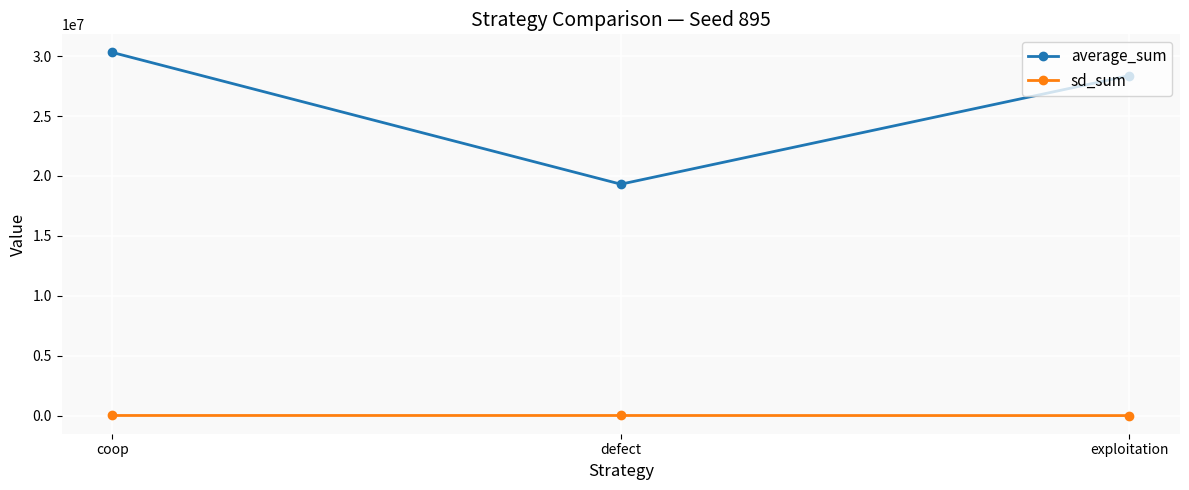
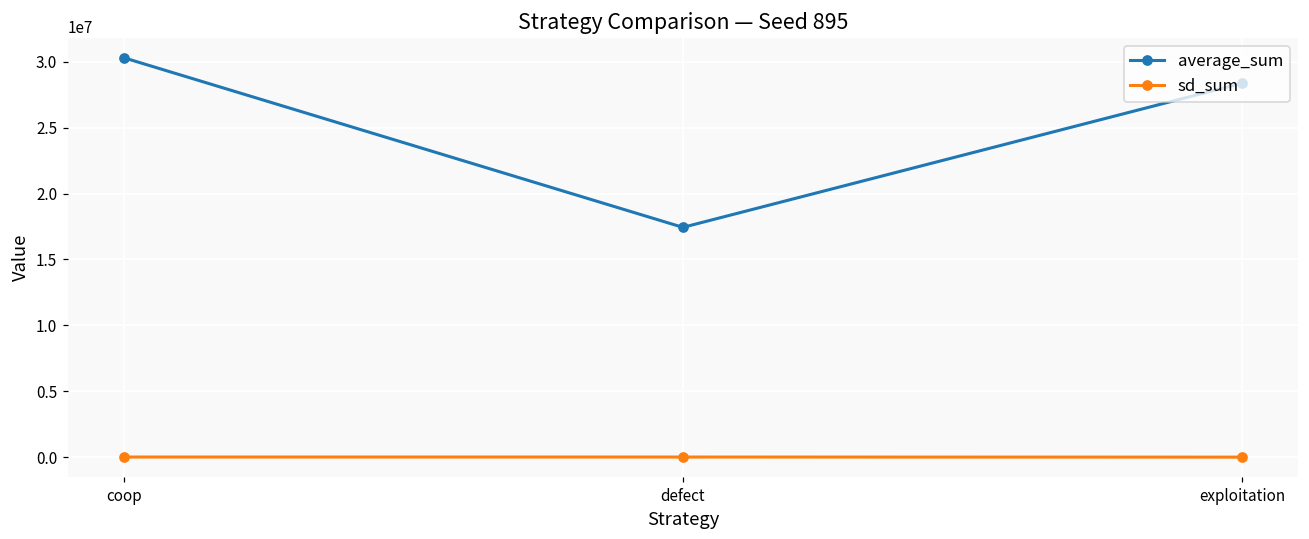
  {
    "average_sum": {
      "coop": 30300000,
-     "defect": 19300000
+     "defect": 17400000
    },
    "sd_sum": {
      "coop": 0,
      "defect": 0,
      "exploitation": 0
    }
  }
